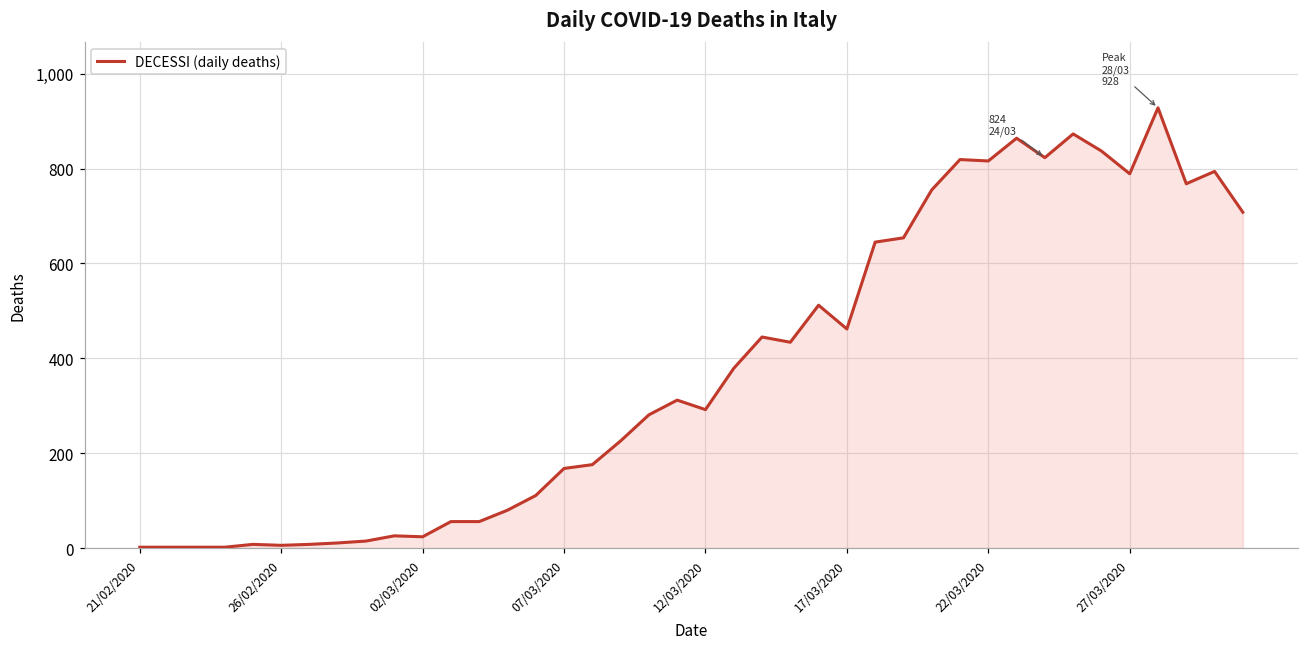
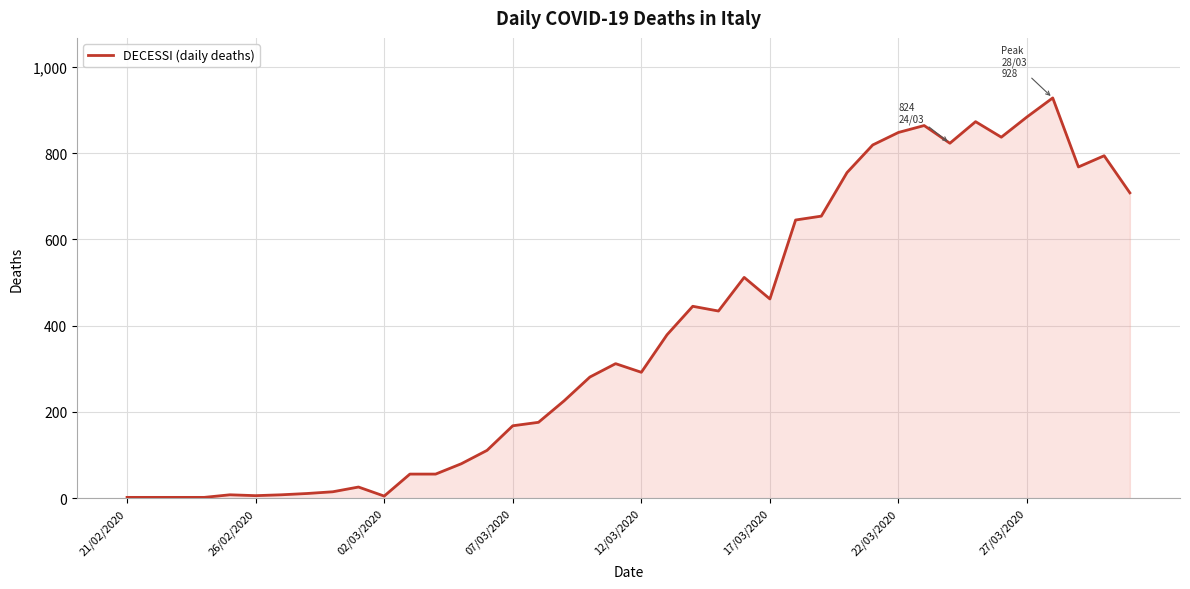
  {
    "21/02/2020": 0,
    "26/02/2020": 10,
-   "02/03/2020": 20,
+   "02/03/2020": 10,
    "07/03/2020": 170,
    "12/03/2020": 290,
    "17/03/2020": 460,
-   "22/03/2020": 820,
-   "27/03/2020": 790
+   "22/03/2020": 850,
+   "27/03/2020": 880
  }
